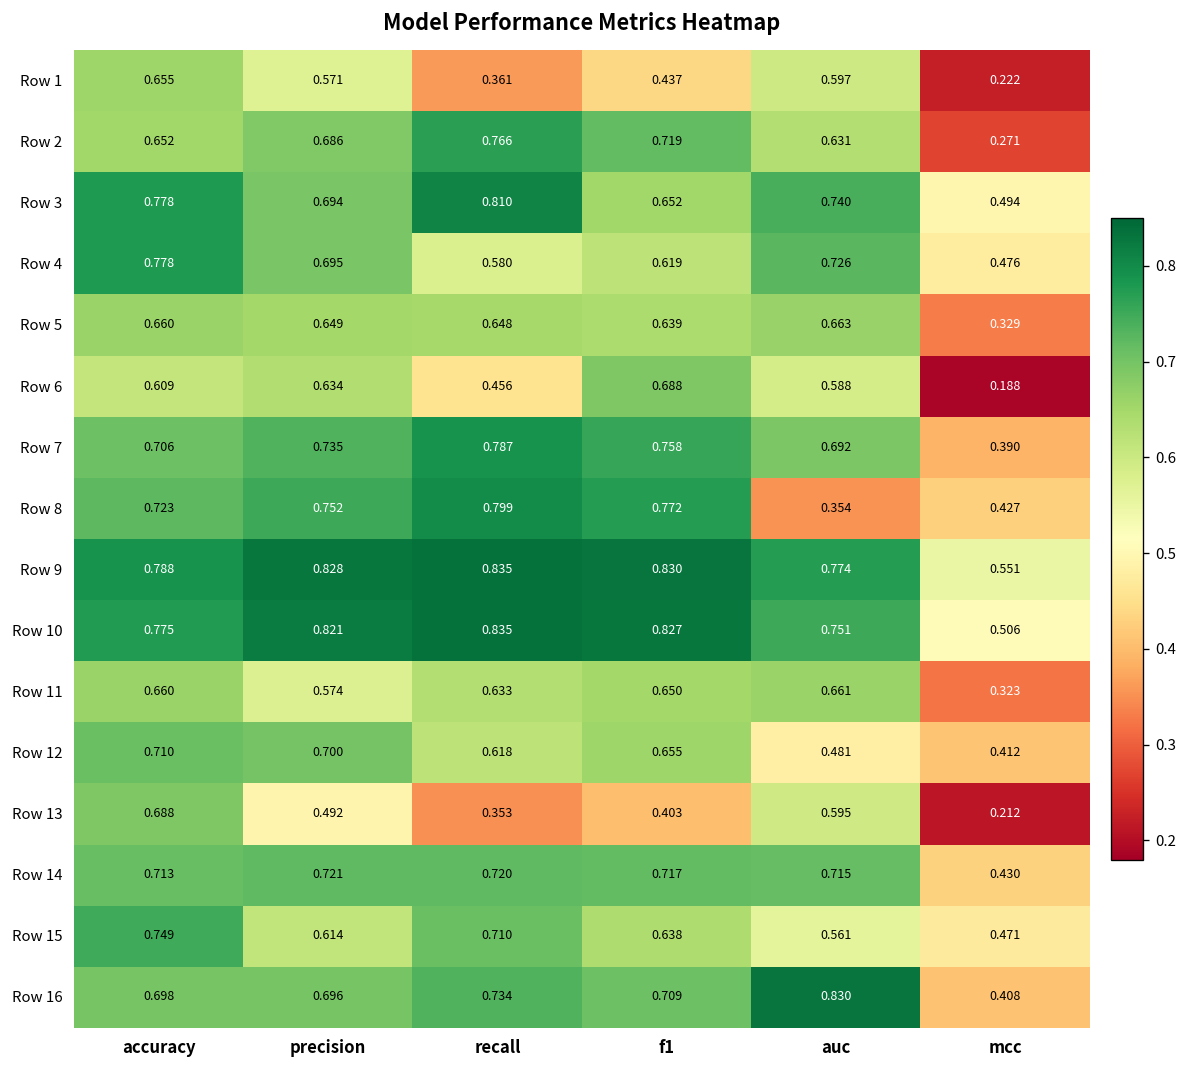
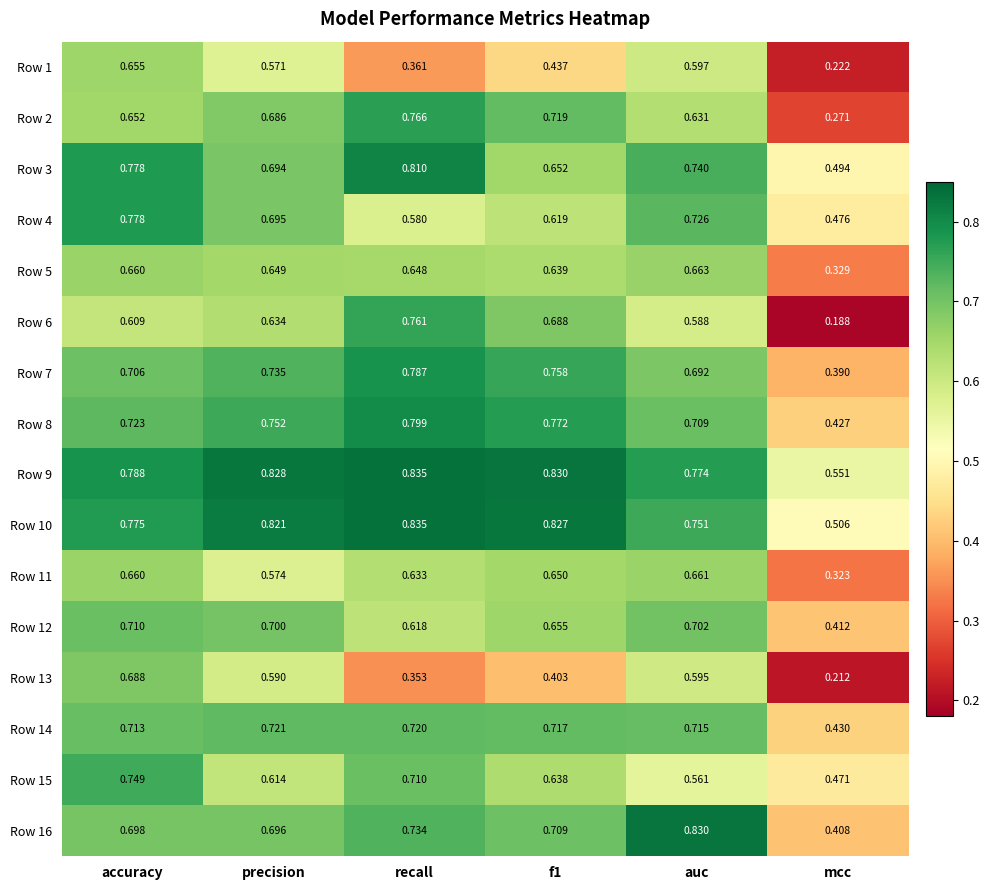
  {
    "Row 1": {
      "accuracy": 0.655,
      "precision": 0.571,
      "recall": 0.361,
      "f1": 0.437,
      "auc": 0.597,
      "mcc": 0.222
    },
    "Row 2": {
      "accuracy": 0.652,
      "precision": 0.686,
      "recall": 0.766,
      "f1": 0.719,
      "auc": 0.631,
      "mcc": 0.271
    },
    "Row 3": {
      "accuracy": 0.778,
      "precision": 0.694,
      "recall": 0.810,
      "f1": 0.652,
      "auc": 0.740,
      "mcc": 0.494
    },
    "Row 4": {
      "accuracy": 0.778,
      "precision": 0.695,
      "recall": 0.580,
      "f1": 0.619,
      "auc": 0.726,
      "mcc": 0.476
    },
    "Row 5": {
      "accuracy": 0.660,
      "precision": 0.649,
      "recall": 0.648,
      "f1": 0.639,
      "auc": 0.663,
      "mcc": 0.329
    },
    "Row 6": {
      "accuracy": 0.609,
      "precision": 0.634,
-     "recall": 0.456,
+     "recall": 0.761,
      "f1": 0.688,
      "auc": 0.588,
      "mcc": 0.188
    },
    "Row 7": {
      "accuracy": 0.706,
      "precision": 0.735,
      "recall": 0.787,
      "f1": 0.758,
      "auc": 0.692,
      "mcc": 0.390
    },
    "Row 8": {
      "accuracy": 0.723,
      "precision": 0.752,
      "recall": 0.799,
      "f1": 0.772,
-     "auc": 0.354,
+     "auc": 0.709,
      "mcc": 0.427
    },
    "Row 9": {
      "accuracy": 0.788,
      "precision": 0.828,
      "recall": 0.835,
      "f1": 0.830,
      "auc": 0.774,
      "mcc": 0.551
    },
    "Row 10": {
      "accuracy": 0.775,
      "precision": 0.821,
      "recall": 0.835,
      "f1": 0.827,
      "auc": 0.751,
      "mcc": 0.506
    },
    "Row 11": {
      "accuracy": 0.660,
      "precision": 0.574,
      "recall": 0.633,
      "f1": 0.650,
      "auc": 0.661,
      "mcc": 0.323
    },
    "Row 12": {
      "accuracy": 0.710,
      "precision": 0.700,
      "recall": 0.618,
      "f1": 0.655,
-     "auc": 0.481,
+     "auc": 0.702,
      "mcc": 0.412
    },
    "Row 13": {
      "accuracy": 0.688,
-     "precision": 0.492,
+     "precision": 0.590,
      "recall": 0.353,
      "f1": 0.403,
      "auc": 0.595,
      "mcc": 0.212
    },
    "Row 14": {
      "accuracy": 0.713,
      "precision": 0.721,
      "recall": 0.720,
      "f1": 0.717,
      "auc": 0.715,
      "mcc": 0.430
    },
    "Row 15": {
      "accuracy": 0.749,
      "precision": 0.614,
      "recall": 0.710,
      "f1": 0.638,
      "auc": 0.561,
      "mcc": 0.471
    },
    "Row 16": {
      "accuracy": 0.698,
      "precision": 0.696,
      "recall": 0.734,
      "f1": 0.709,
      "auc": 0.830,
      "mcc": 0.408
    }
  }
